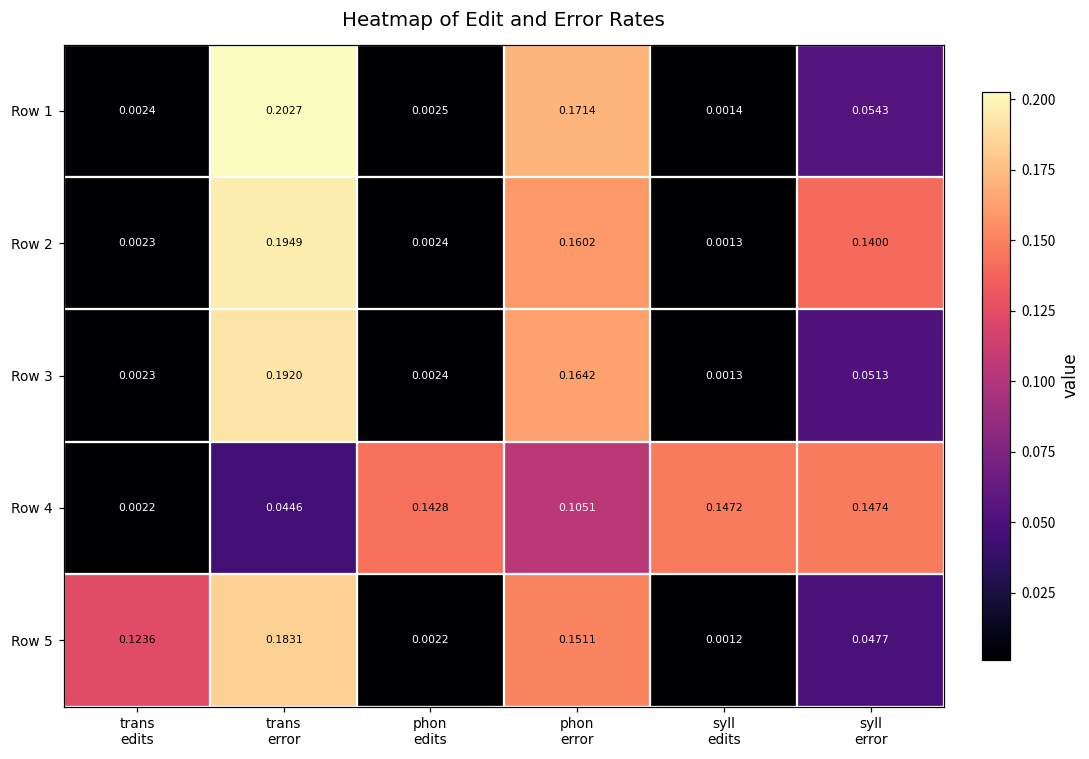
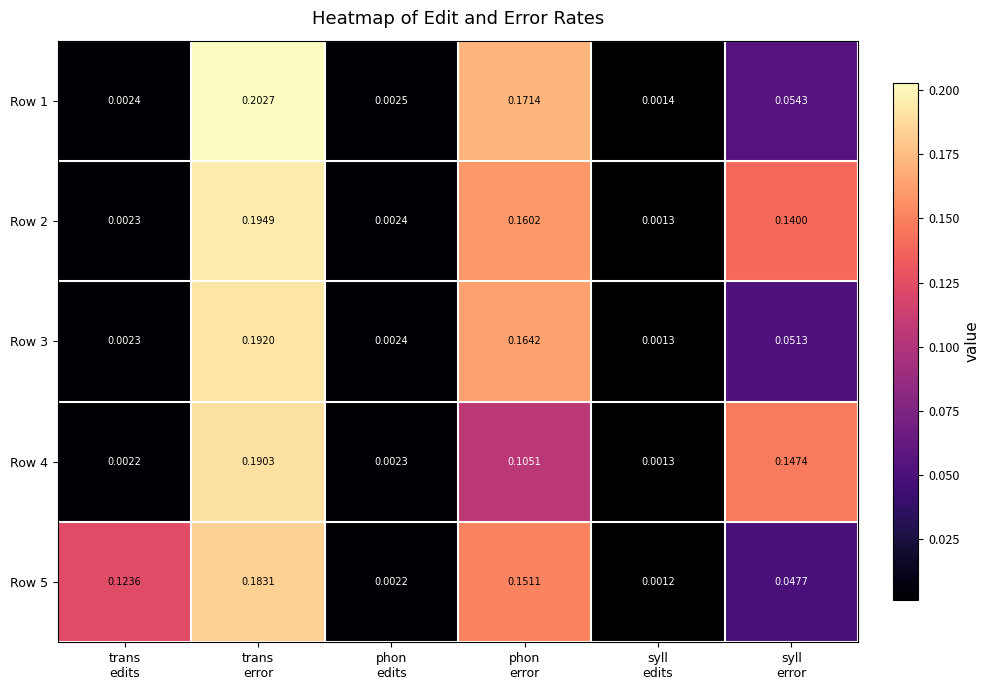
  {
    "Row 1": {
      "trans edits": 0.0024,
      "trans error": 0.2027,
      "phon edits": 0.0025,
      "phon error": 0.1714,
      "syll edits": 0.0014,
      "syll error": 0.0543
    },
    "Row 2": {
      "trans edits": 0.0023,
      "trans error": 0.1949,
      "phon edits": 0.0024,
      "phon error": 0.1602,
      "syll edits": 0.0013,
      "syll error": 0.1400
    },
    "Row 3": {
      "trans edits": 0.0023,
      "trans error": 0.1920,
      "phon edits": 0.0024,
      "phon error": 0.1642,
      "syll edits": 0.0013,
      "syll error": 0.0513
    },
    "Row 4": {
      "trans edits": 0.0022,
-     "trans error": 0.0446,
-     "phon edits": 0.1428,
+     "trans error": 0.1903,
+     "phon edits": 0.0023,
      "phon error": 0.1051,
-     "syll edits": 0.1472,
+     "syll edits": 0.0013,
      "syll error": 0.1474
    },
    "Row 5": {
      "trans edits": 0.1236,
      "trans error": 0.1831,
      "phon edits": 0.0022,
      "phon error": 0.1511,
      "syll edits": 0.0012,
      "syll error": 0.0477
    }
  }
